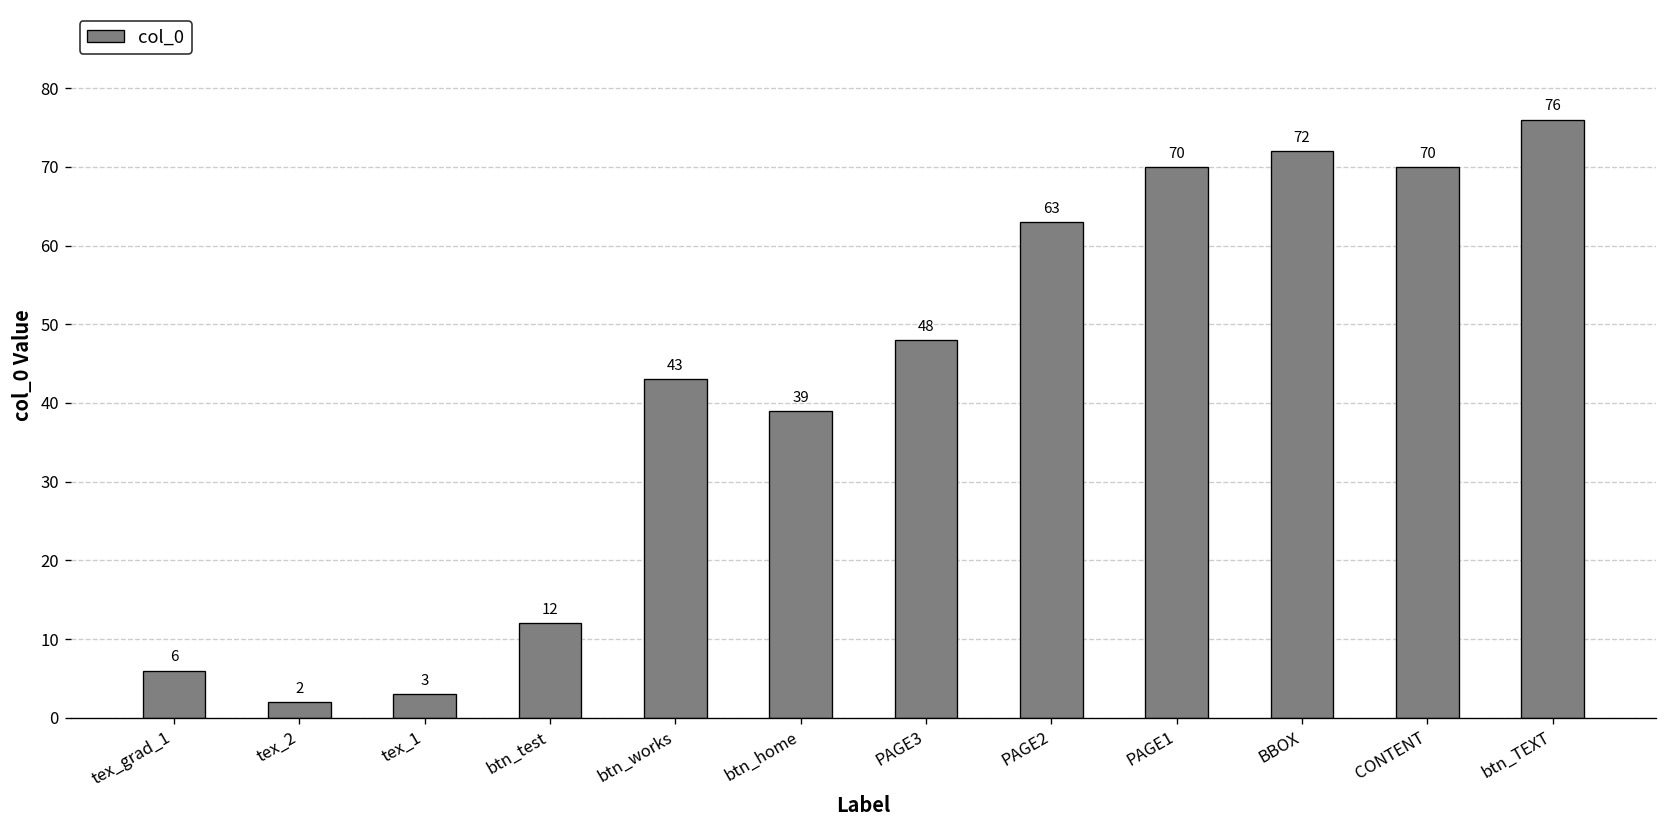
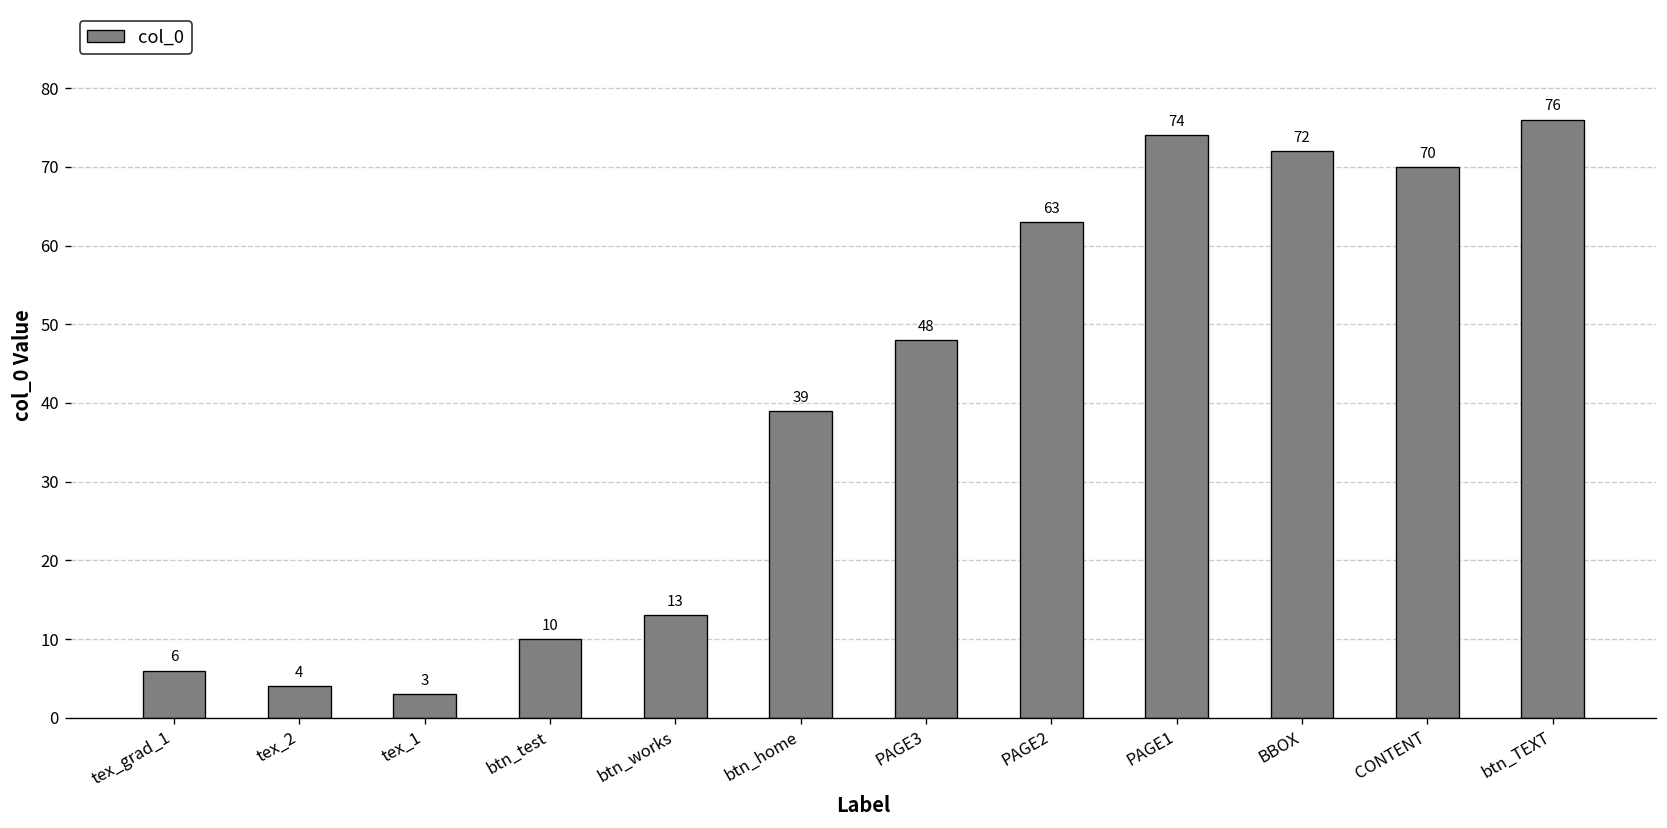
  {
    "tex_grad_1": 6,
-   "tex_2": 2,
+   "tex_2": 4,
    "tex_1": 3,
-   "btn_test": 12,
-   "btn_works": 43,
+   "btn_test": 10,
+   "btn_works": 13,
    "btn_home": 39,
    "PAGE3": 48,
    "PAGE2": 63,
-   "PAGE1": 70,
+   "PAGE1": 74,
    "BBOX": 72,
    "CONTENT": 70,
    "btn_TEXT": 76
  }
